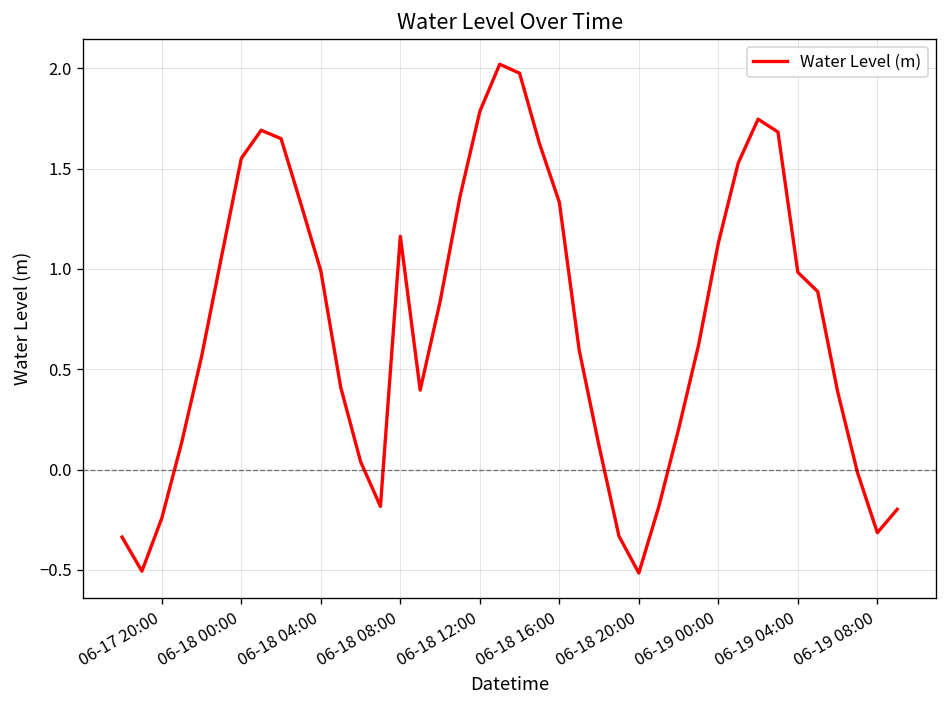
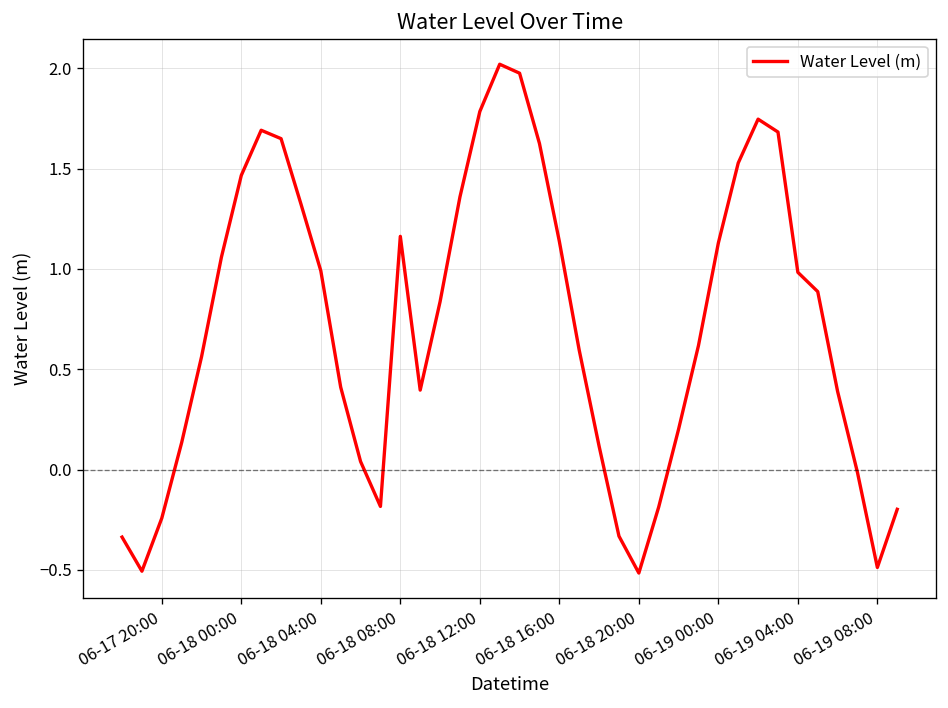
  {
    "06-17 20:00": -0.24,
-   "06-18 00:00": 1.55,
+   "06-18 00:00": 1.47,
    "06-18 04:00": 0.99,
    "06-18 08:00": 1.16,
    "06-18 12:00": 1.78,
-   "06-18 16:00": 1.33,
+   "06-18 16:00": 1.14,
    "06-18 20:00": -0.52,
    "06-19 00:00": 1.13,
    "06-19 04:00": 0.98,
-   "06-19 08:00": -0.31
+   "06-19 08:00": -0.49
  }
